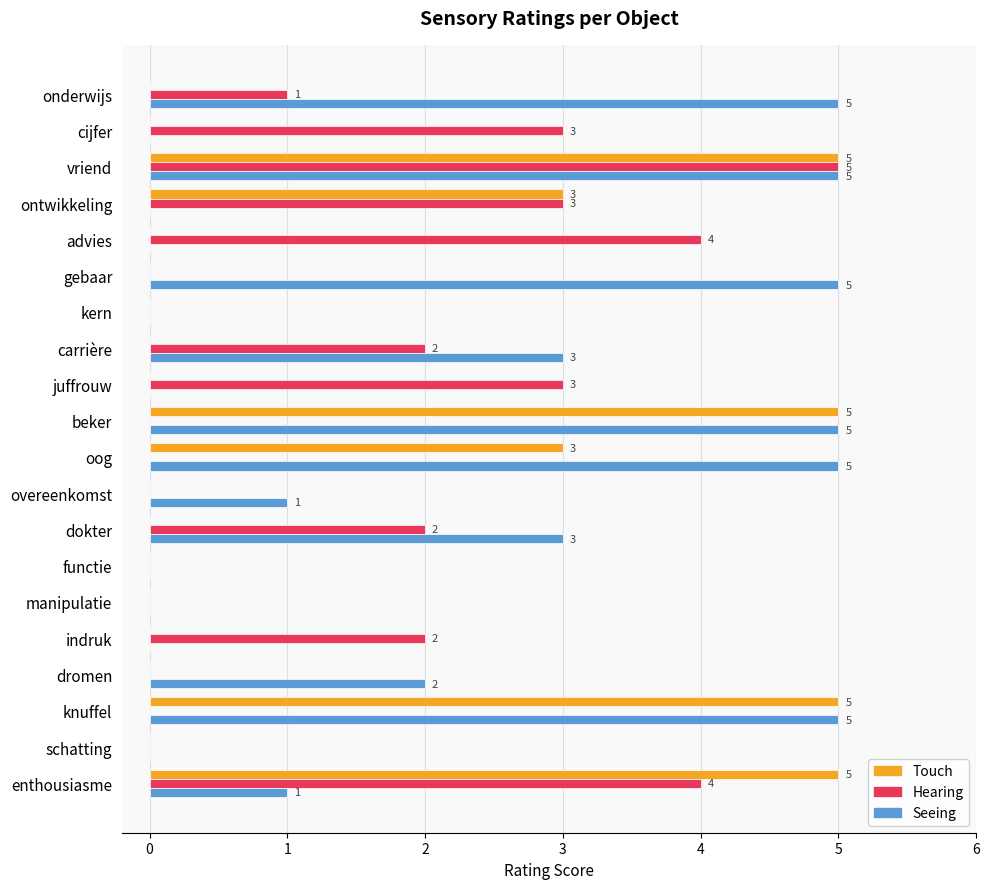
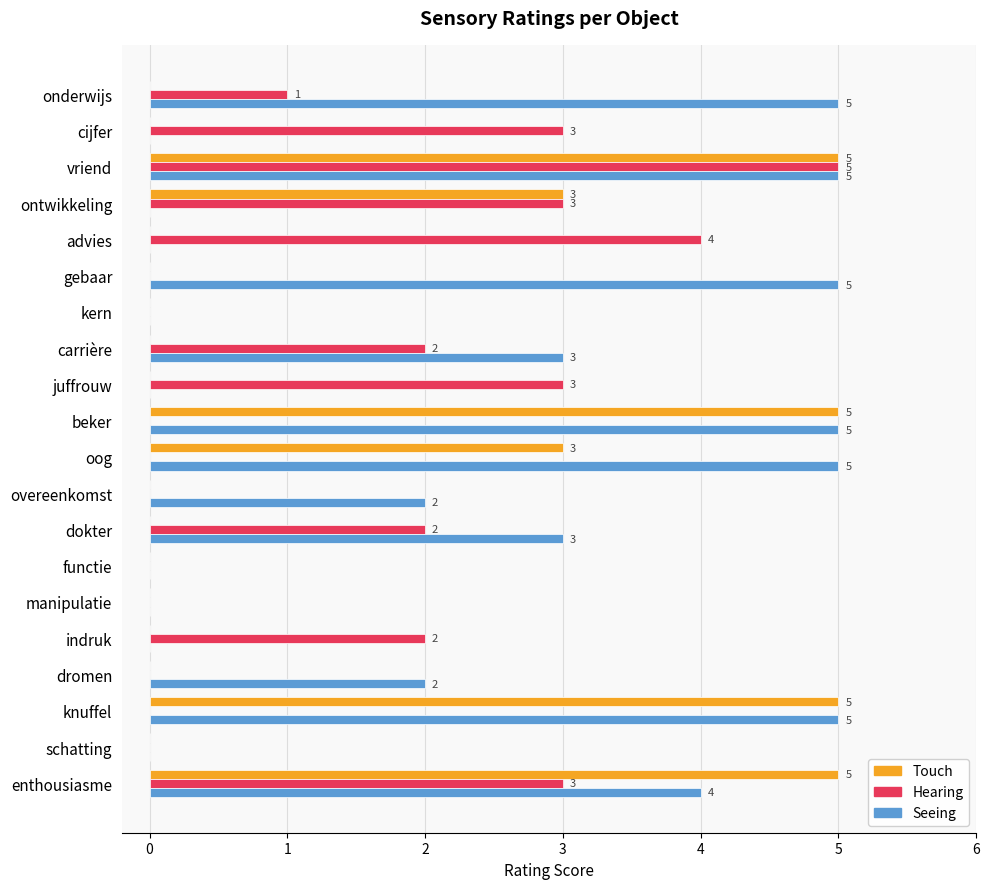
  {
    "Touch": {
      "vriend": 5,
      "ontwikkeling": 3,
      "beker": 5,
      "oog": 3,
      "knuffel": 5,
      "enthousiasme": 5
    },
    "Hearing": {
      "onderwijs": 1,
      "cijfer": 3,
      "vriend": 5,
      "ontwikkeling": 3,
      "advies": 4,
      "carrière": 2,
      "juffrouw": 3,
      "dokter": 2,
      "indruk": 2,
-     "enthousiasme": 4
+     "enthousiasme": 3
    },
    "Seeing": {
      "onderwijs": 5,
      "vriend": 5,
      "gebaar": 5,
      "carrière": 3,
      "beker": 5,
      "oog": 5,
-     "overeenkomst": 1,
+     "overeenkomst": 2,
      "dokter": 3,
      "dromen": 2,
      "knuffel": 5,
-     "enthousiasme": 1
+     "enthousiasme": 4
    }
  }
